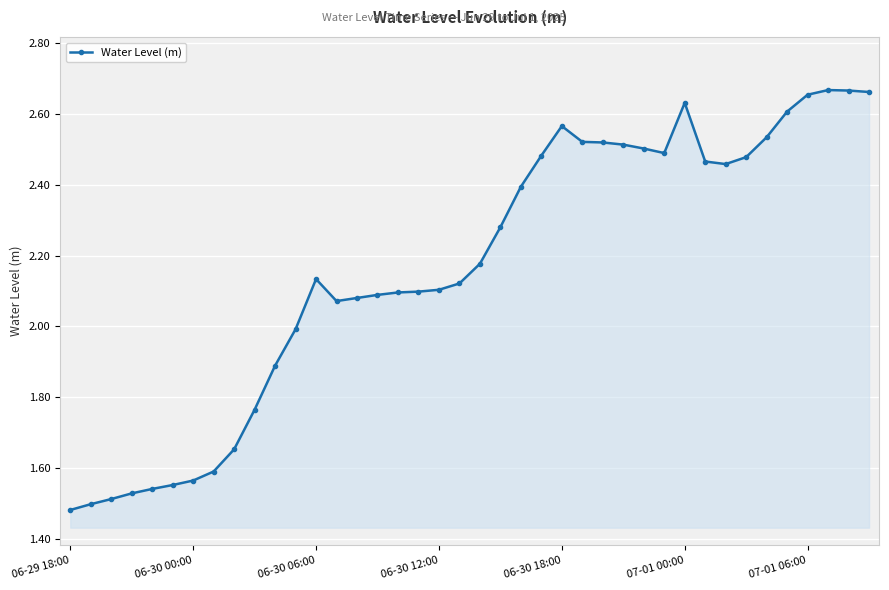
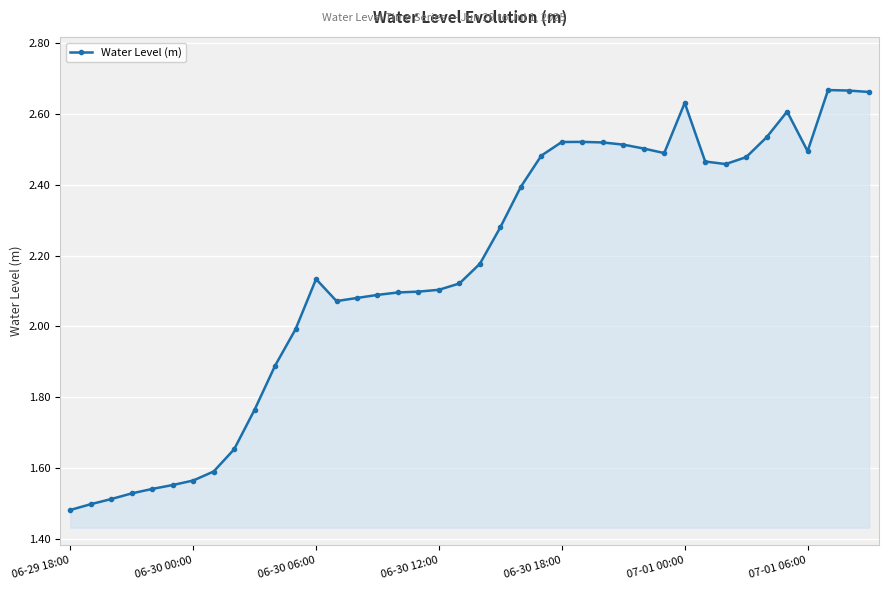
  {
    "06-29 18:00": 1.48,
    "06-30 00:00": 1.56,
    "06-30 06:00": 2.13,
    "06-30 12:00": 2.10,
-   "06-30 18:00": 2.57,
+   "06-30 18:00": 2.52,
    "07-01 00:00": 2.63,
-   "07-01 06:00": 2.65
+   "07-01 06:00": 2.49
  }
